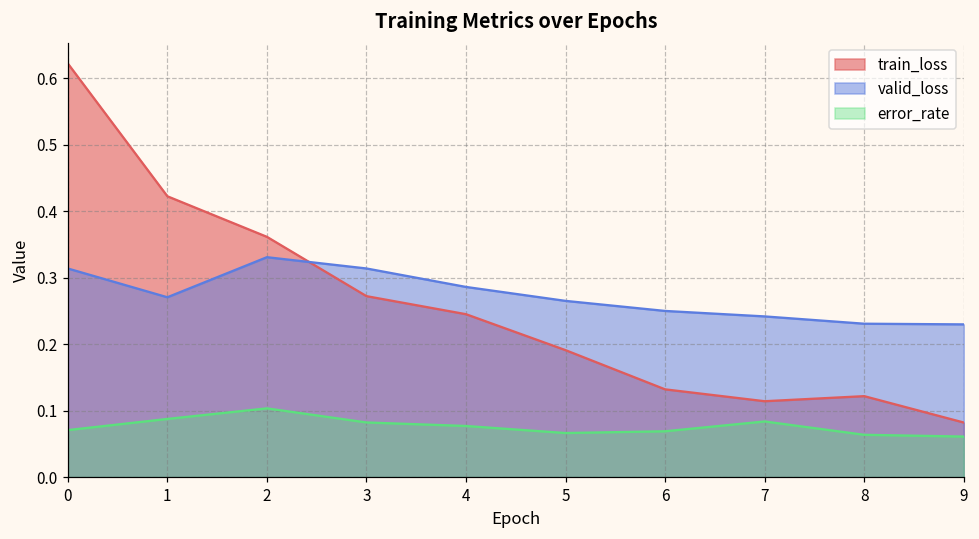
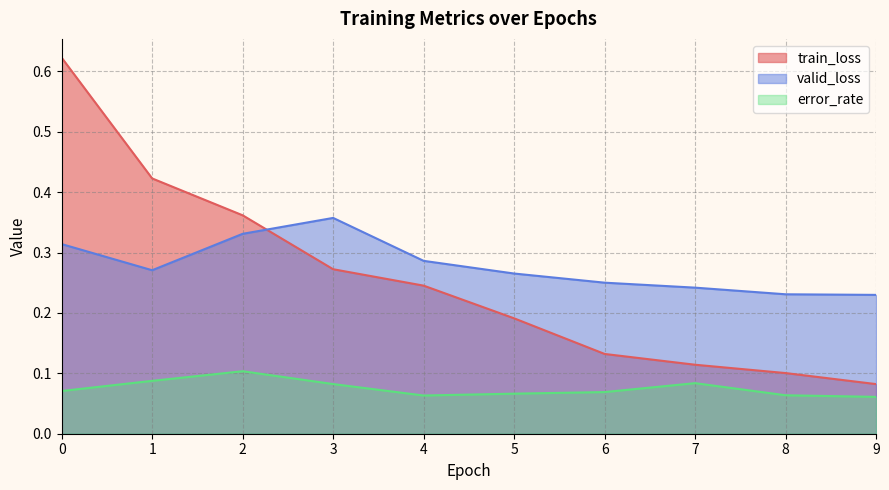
  {
    "train_loss": {
      "0": 0.62,
      "1": 0.42,
      "2": 0.36,
      "3": 0.27,
      "4": 0.25,
      "5": 0.19,
      "6": 0.13,
      "7": 0.11,
-     "8": 0.12,
+     "8": 0.10,
      "9": 0.08
    },
    "valid_loss": {
      "0": 0.31,
      "1": 0.27,
      "2": 0.33,
-     "3": 0.31,
+     "3": 0.36,
      "4": 0.29,
      "5": 0.27,
      "6": 0.25,
      "7": 0.24,
      "8": 0.23,
      "9": 0.23
    },
    "error_rate": {
      "0": 0.07,
      "1": 0.09,
      "2": 0.10,
      "3": 0.08,
-     "4": 0.08,
+     "4": 0.06,
      "5": 0.07,
      "6": 0.07,
      "7": 0.08,
      "8": 0.06,
      "9": 0.06
    }
  }
